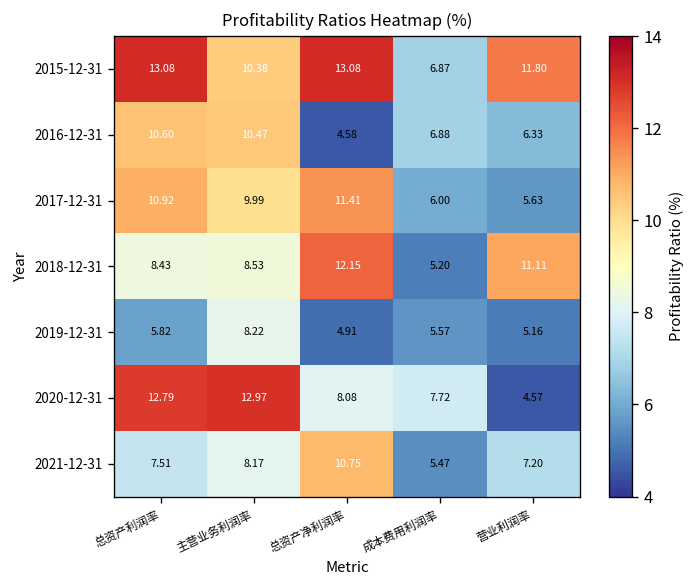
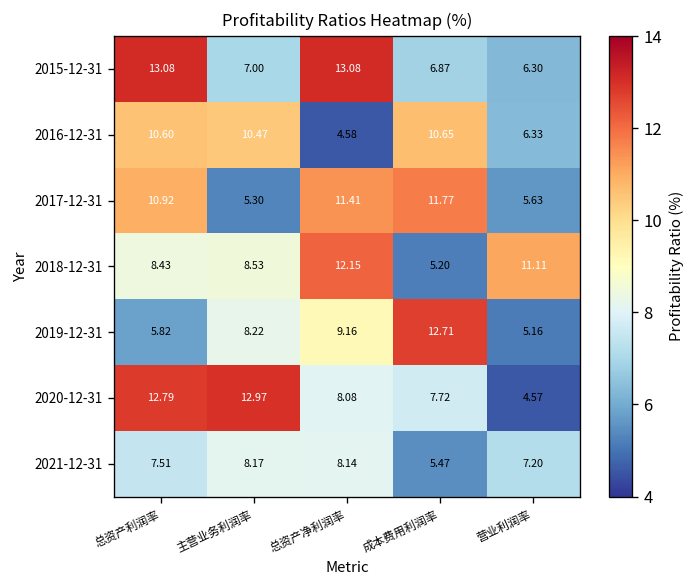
  {
    "2015-12-31": {
      "总资产利润率": 13.08,
-     "主营业务利润率": 10.38,
+     "主营业务利润率": 7.00,
      "总资产净利润率": 13.08,
      "成本费用利润率": 6.87,
-     "营业利润率": 11.80
+     "营业利润率": 6.30
    },
    "2016-12-31": {
      "总资产利润率": 10.60,
      "主营业务利润率": 10.47,
      "总资产净利润率": 4.58,
-     "成本费用利润率": 6.88,
+     "成本费用利润率": 10.65,
      "营业利润率": 6.33
    },
    "2017-12-31": {
      "总资产利润率": 10.92,
-     "主营业务利润率": 9.99,
+     "主营业务利润率": 5.30,
      "总资产净利润率": 11.41,
-     "成本费用利润率": 6.00,
+     "成本费用利润率": 11.77,
      "营业利润率": 5.63
    },
    "2018-12-31": {
      "总资产利润率": 8.43,
      "主营业务利润率": 8.53,
      "总资产净利润率": 12.15,
      "成本费用利润率": 5.20,
      "营业利润率": 11.11
    },
    "2019-12-31": {
      "总资产利润率": 5.82,
      "主营业务利润率": 8.22,
-     "总资产净利润率": 4.91,
-     "成本费用利润率": 5.57,
+     "总资产净利润率": 9.16,
+     "成本费用利润率": 12.71,
      "营业利润率": 5.16
    },
    "2020-12-31": {
      "总资产利润率": 12.79,
      "主营业务利润率": 12.97,
      "总资产净利润率": 8.08,
      "成本费用利润率": 7.72,
      "营业利润率": 4.57
    },
    "2021-12-31": {
      "总资产利润率": 7.51,
      "主营业务利润率": 8.17,
-     "总资产净利润率": 10.75,
+     "总资产净利润率": 8.14,
      "成本费用利润率": 5.47,
      "营业利润率": 7.20
    }
  }
